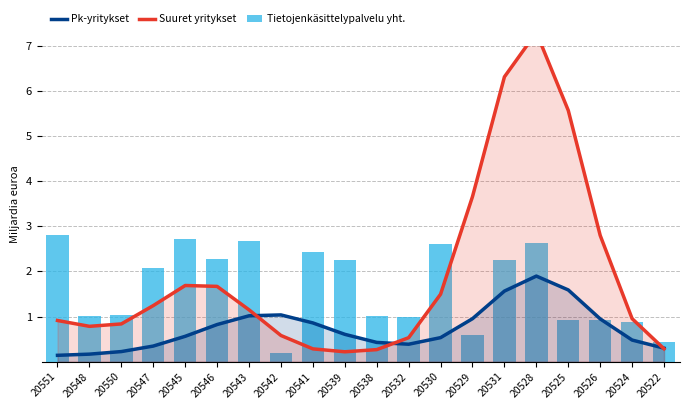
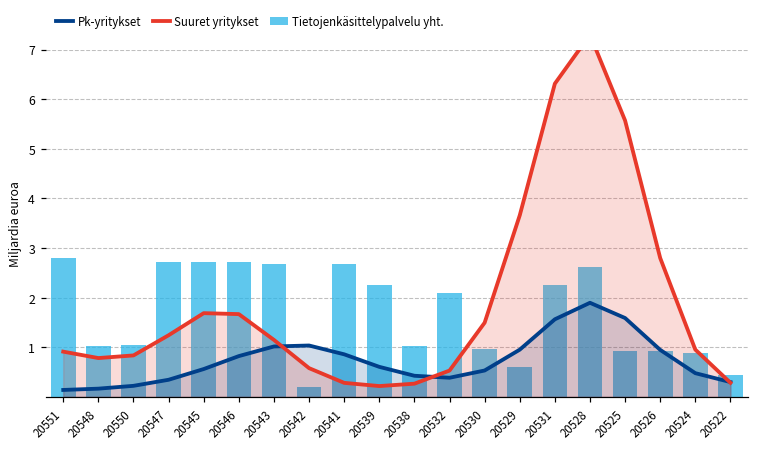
  {
    "Pk-yritykset": {
      "20551": 0.1,
      "20548": 0.2,
      "20550": 0.2,
      "20547": 0.3,
      "20545": 0.6,
      "20546": 0.8,
      "20543": 1.0,
      "20542": 1.0,
      "20541": 0.9,
      "20539": 0.6,
      "20538": 0.4,
      "20532": 0.4,
      "20530": 0.5,
      "20529": 1.0,
      "20531": 1.6,
      "20528": 1.9,
      "20525": 1.6,
      "20526": 0.9,
      "20524": 0.5
    },
    "Tietojenkäsittelypalvelu yht.": {
      "20551": 2.8,
      "20548": 1.0,
      "20550": 1.0,
-     "20547": 2.1,
+     "20547": 2.7,
      "20545": 2.7,
-     "20546": 2.3,
+     "20546": 2.7,
      "20543": 2.7,
      "20542": 0.2,
-     "20541": 2.4,
+     "20541": 2.7,
      "20539": 2.3,
      "20538": 1.0,
-     "20532": 1.0,
-     "20530": 2.6,
+     "20532": 2.1,
+     "20530": 1.0,
      "20529": 0.6,
      "20531": 2.3,
      "20528": 2.6,
      "20525": 0.9,
      "20526": 0.9,
      "20524": 0.9,
      "20522": 0.4
    },
    "Suuret yritykset": {
      "20551": 0.9,
      "20548": 0.8,
      "20550": 0.8,
      "20547": 1.2,
      "20545": 1.7,
      "20546": 1.7,
      "20543": 1.1,
      "20542": 0.6,
      "20541": 0.3,
      "20539": 0.2,
      "20538": 0.3,
      "20532": 0.5,
      "20530": 1.5,
      "20529": 3.7,
      "20531": 6.3,
      "20525": 5.6,
      "20526": 2.8,
      "20524": 1.0
    }
  }
